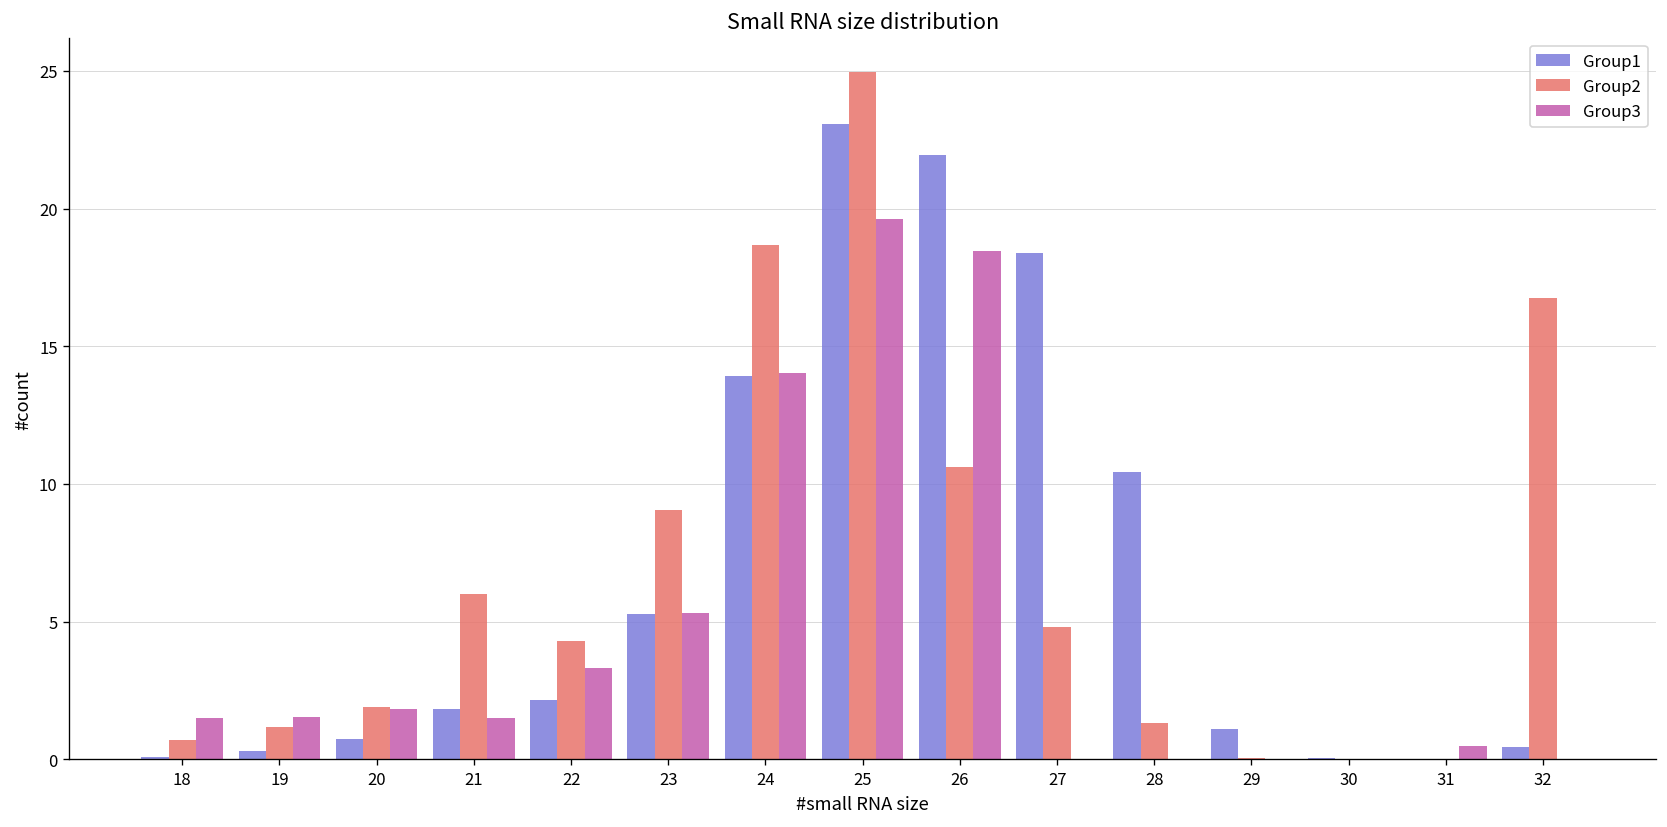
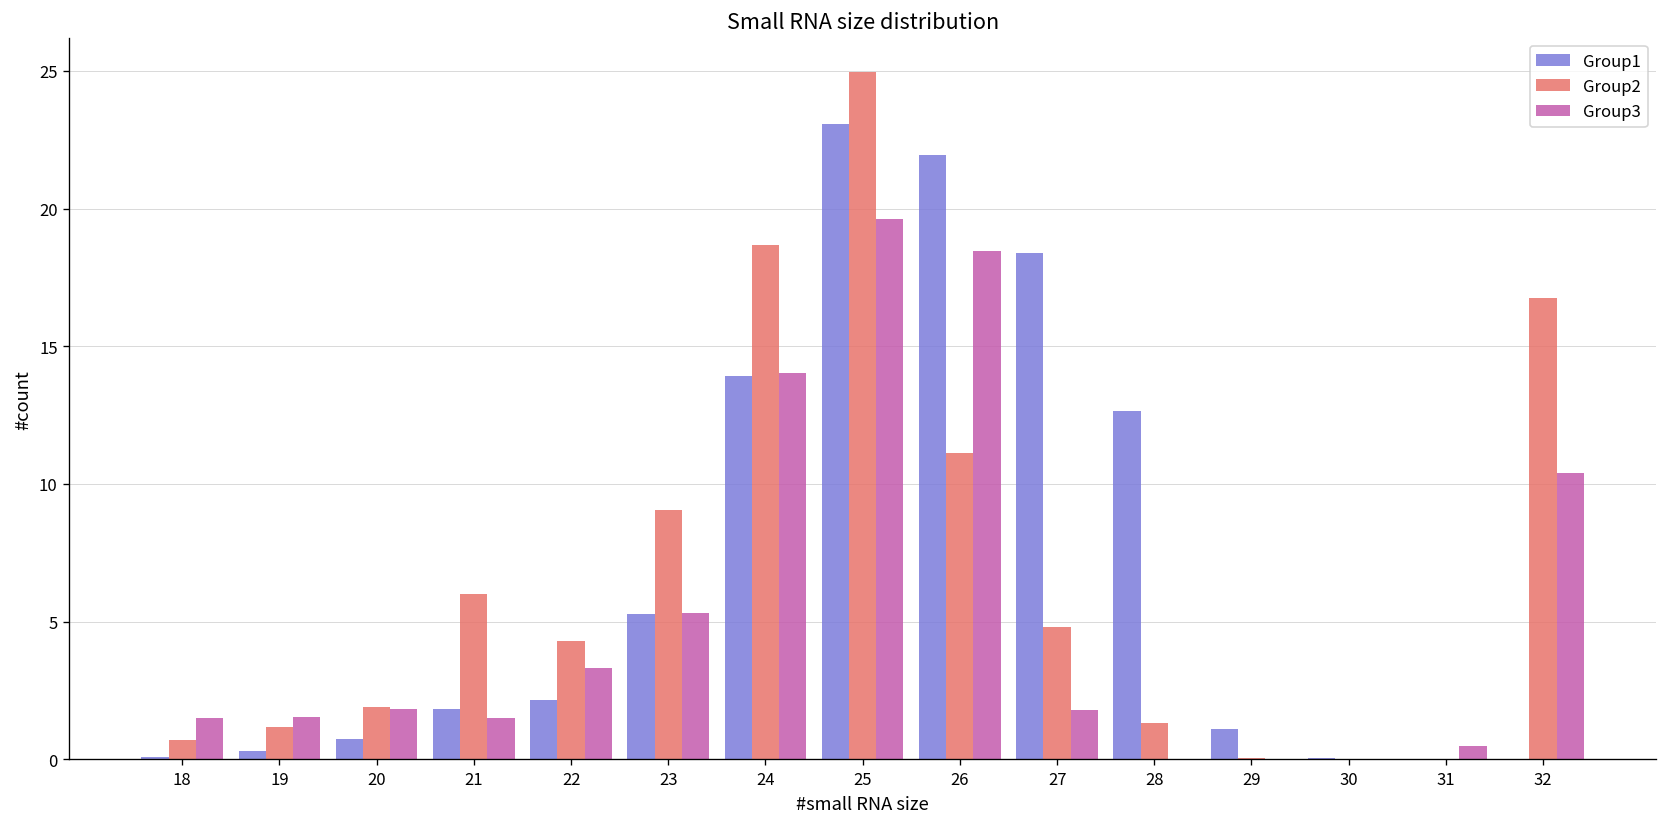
  {
    "Group1": {
      "19": 0.3,
      "20": 0.8,
      "21": 1.8,
      "22": 2.2,
      "23": 5.3,
      "24": 13.9,
      "25": 23.1,
      "26": 22.0,
      "27": 18.4,
-     "28": 10.5,
+     "28": 12.7,
      "29": 1.1,
-     "32": 0.5
+     "32": 0.0
    },
    "Group2": {
      "18": 0.7,
      "19": 1.2,
      "20": 1.9,
      "21": 6.0,
      "22": 4.3,
      "23": 9.1,
      "24": 18.7,
      "25": 25.0,
-     "26": 10.6,
+     "26": 11.1,
      "27": 4.8,
      "28": 1.3,
      "30": 0.0,
      "31": 0.0,
      "32": 16.8
    },
    "Group3": {
      "18": 1.5,
      "19": 1.5,
      "20": 1.8,
      "21": 1.5,
      "22": 3.3,
      "23": 5.3,
      "24": 14.0,
      "25": 19.6,
      "26": 18.4,
-     "27": 0.0,
+     "27": 1.8,
      "28": 0.0,
      "29": 0.0,
      "30": 0.0,
      "31": 0.5,
-     "32": 0.0
+     "32": 10.4
    }
  }
